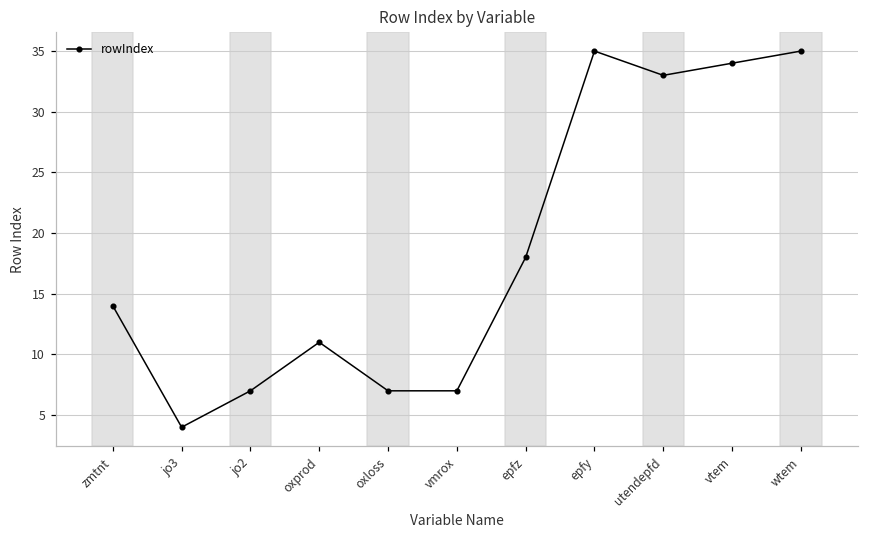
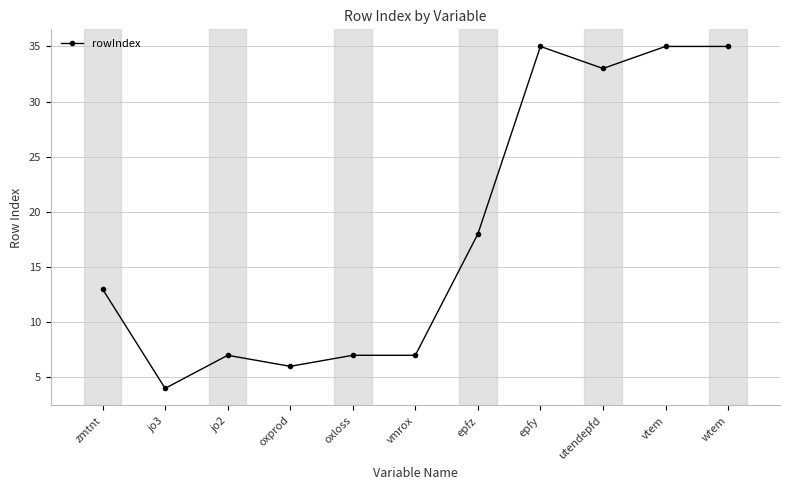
  {
-   "zmtnt": 14,
+   "zmtnt": 13,
    "jo3": 4,
    "jo2": 7,
-   "oxprod": 11,
+   "oxprod": 6,
    "oxloss": 7,
    "vmrox": 7,
    "epfz": 18,
    "epfy": 35,
    "utendepfd": 33,
-   "vtem": 34,
+   "vtem": 35,
    "wtem": 35
  }
